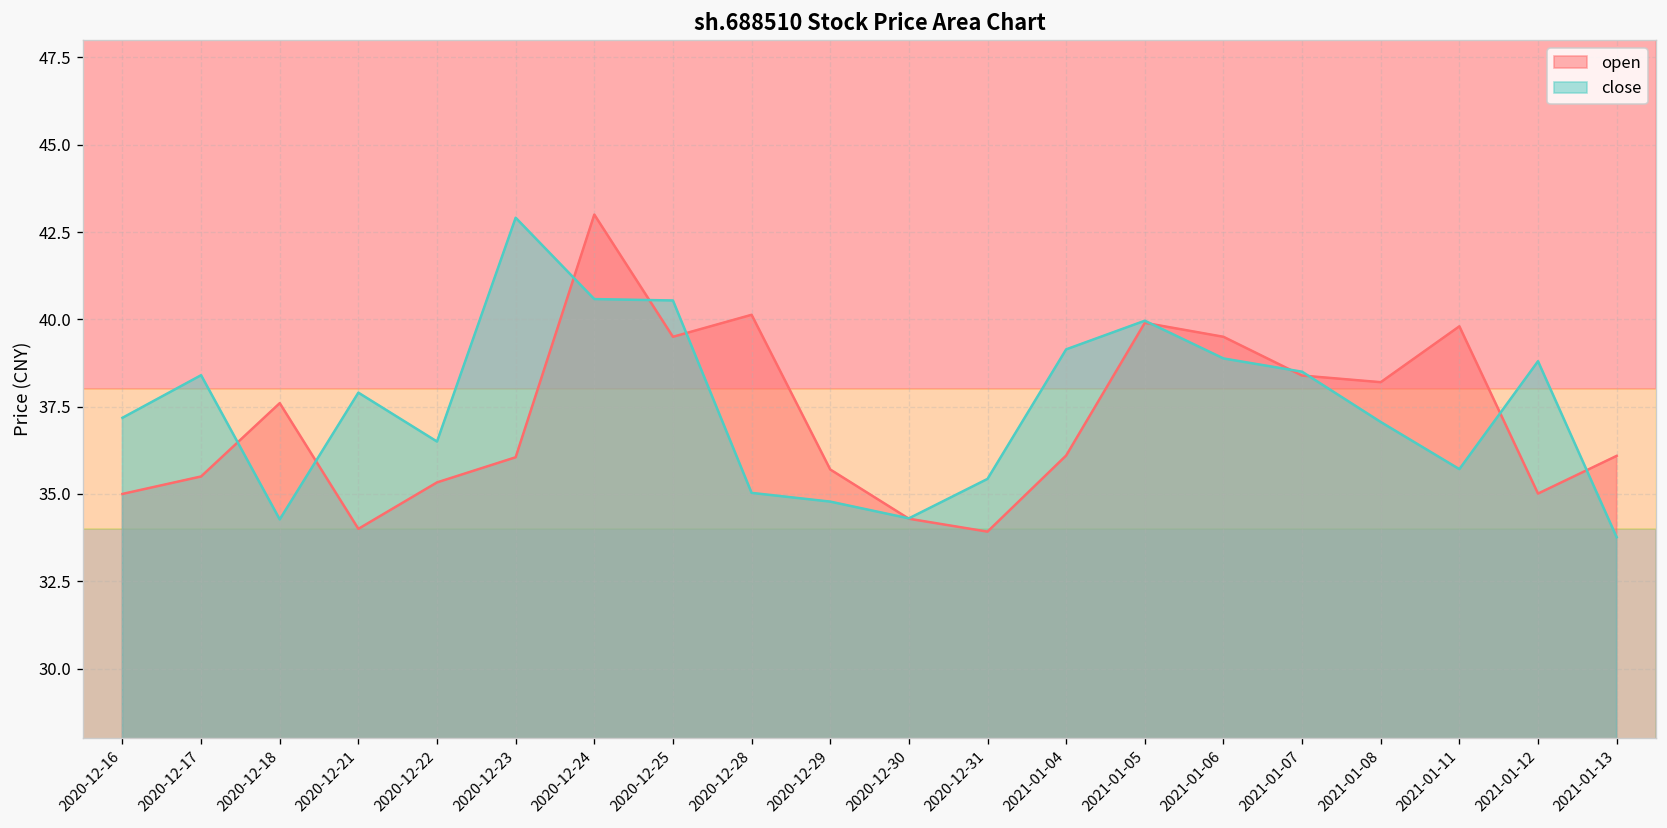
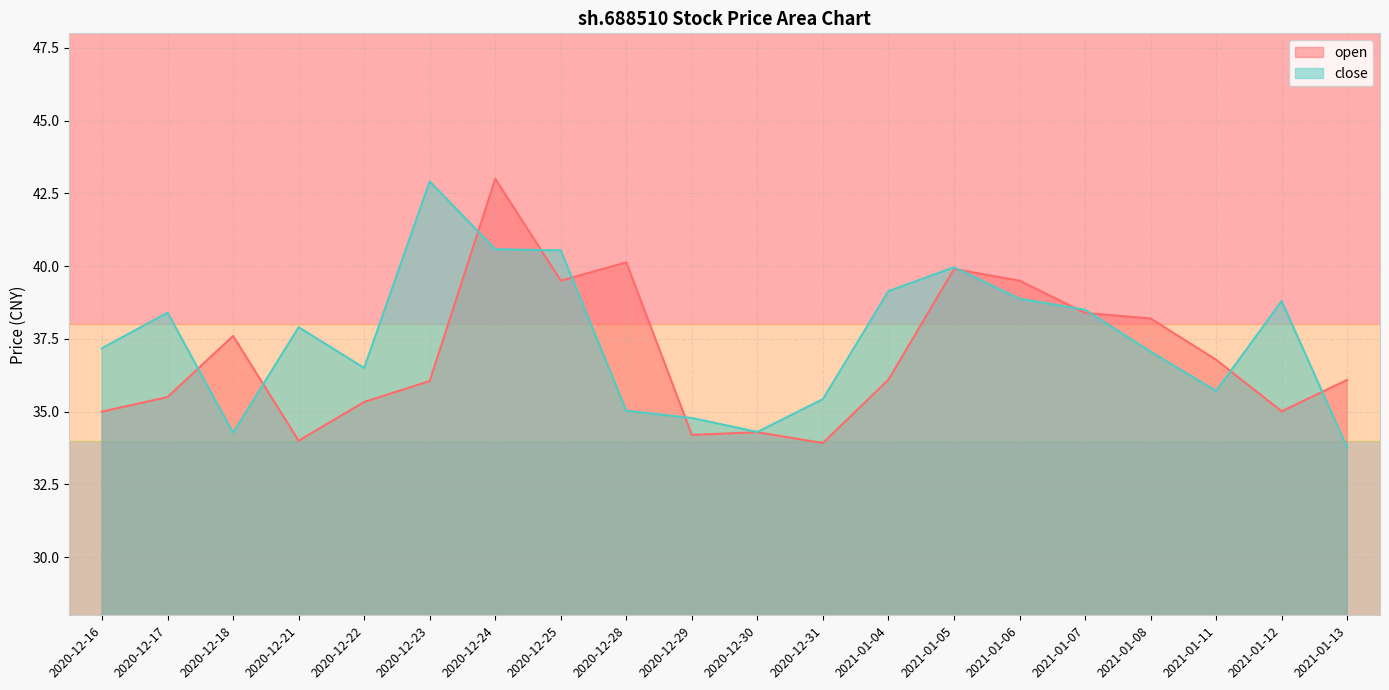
  {
    "open": {
      "2020-12-16": 35.0,
      "2020-12-17": 35.5,
      "2020-12-18": 37.6,
      "2020-12-21": 34.0,
      "2020-12-22": 35.3,
      "2020-12-23": 36.1,
      "2020-12-24": 43.0,
      "2020-12-25": 39.5,
      "2020-12-28": 40.1,
-     "2020-12-29": 35.7,
+     "2020-12-29": 34.2,
      "2020-12-31": 33.9,
      "2021-01-04": 36.1,
      "2021-01-06": 39.5,
      "2021-01-07": 38.4,
      "2021-01-08": 38.2,
-     "2021-01-11": 39.8,
+     "2021-01-11": 36.8,
      "2021-01-12": 35.0,
      "2021-01-13": 36.1
    },
    "close": {
      "2020-12-16": 37.2,
      "2020-12-17": 38.4,
      "2020-12-18": 34.3,
      "2020-12-21": 37.9,
      "2020-12-22": 36.5,
      "2020-12-23": 42.9,
      "2020-12-24": 40.6,
      "2020-12-25": 40.5,
      "2020-12-28": 35.0,
      "2020-12-29": 34.8,
      "2020-12-31": 35.4,
      "2021-01-04": 39.1,
      "2021-01-06": 38.9,
      "2021-01-07": 38.5,
      "2021-01-08": 37.1,
      "2021-01-11": 35.7,
      "2021-01-12": 38.8,
      "2021-01-13": 33.8
    }
  }
